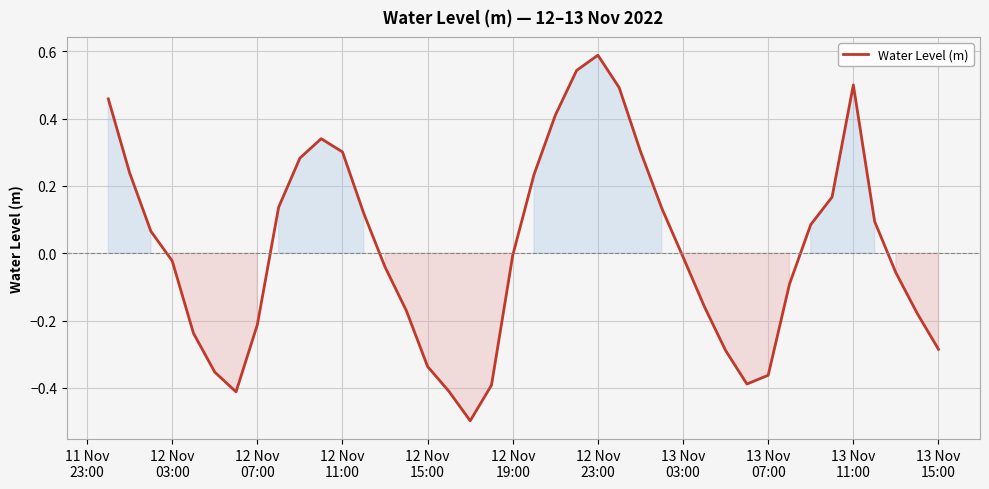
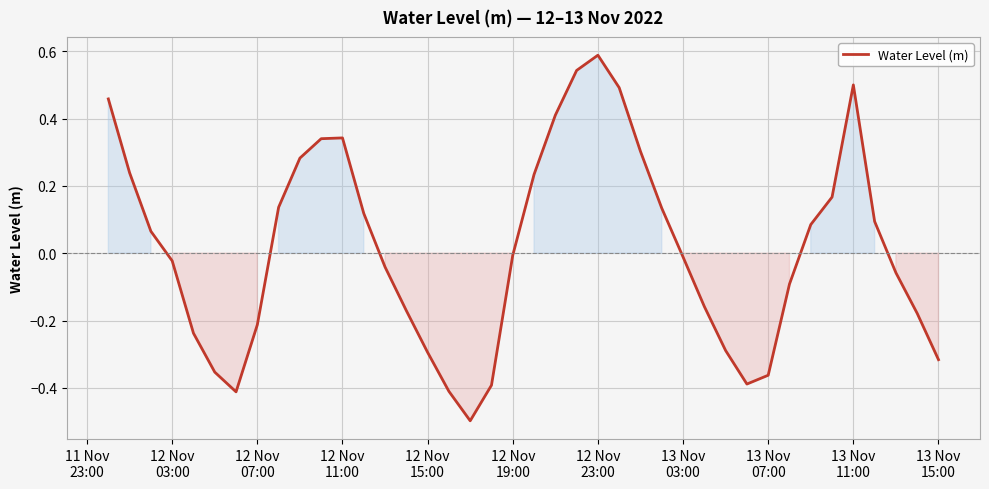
  {
    "12 Nov 03:00": -0.02,
    "12 Nov 07:00": -0.21,
-   "12 Nov 11:00": 0.30,
-   "12 Nov 15:00": -0.34,
+   "12 Nov 11:00": 0.34,
+   "12 Nov 15:00": -0.29,
    "12 Nov 19:00": -0.01,
    "12 Nov 23:00": 0.59,
    "13 Nov 03:00": -0.01,
    "13 Nov 07:00": -0.36,
    "13 Nov 11:00": 0.50,
-   "13 Nov 15:00": -0.29
+   "13 Nov 15:00": -0.32
  }
